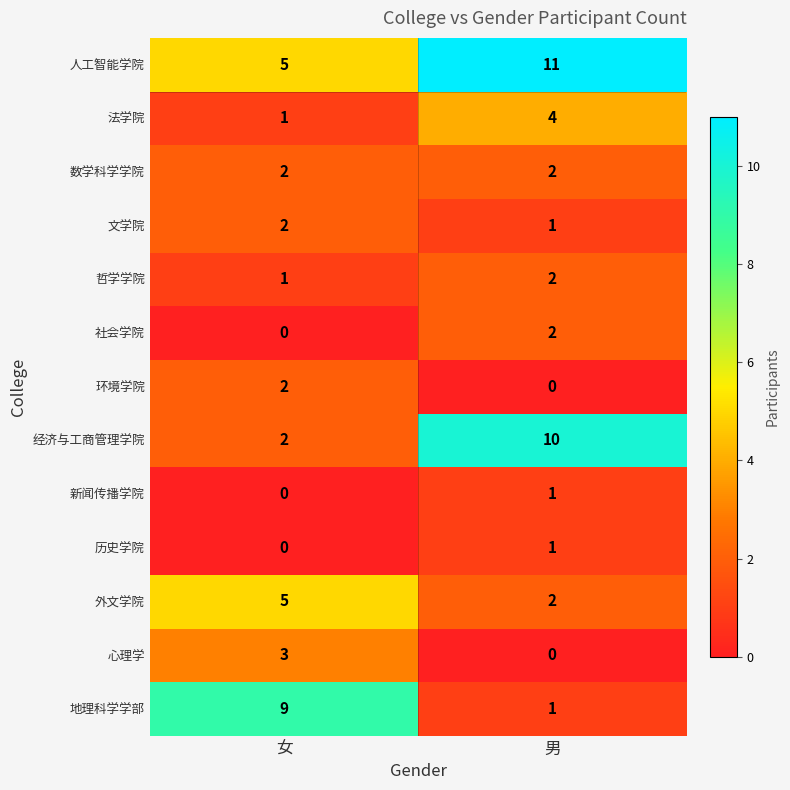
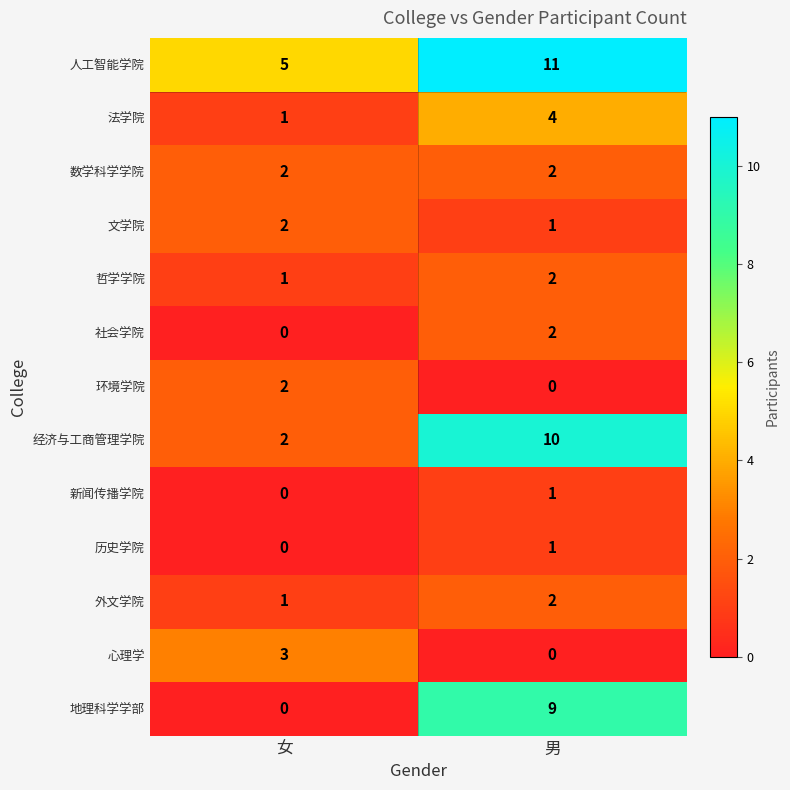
  {
    "人工智能学院": {
      "女": 5,
      "男": 11
    },
    "法学院": {
      "女": 1,
      "男": 4
    },
    "数学科学学院": {
      "女": 2,
      "男": 2
    },
    "文学院": {
      "女": 2,
      "男": 1
    },
    "哲学学院": {
      "女": 1,
      "男": 2
    },
    "社会学院": {
      "女": 0,
      "男": 2
    },
    "环境学院": {
      "女": 2,
      "男": 0
    },
    "经济与工商管理学院": {
      "女": 2,
      "男": 10
    },
    "新闻传播学院": {
      "女": 0,
      "男": 1
    },
    "历史学院": {
      "女": 0,
      "男": 1
    },
    "外文学院": {
-     "女": 5,
+     "女": 1,
      "男": 2
    },
    "心理学": {
      "女": 3,
      "男": 0
    },
    "地理科学学部": {
-     "女": 9,
-     "男": 1
+     "女": 0,
+     "男": 9
    }
  }
